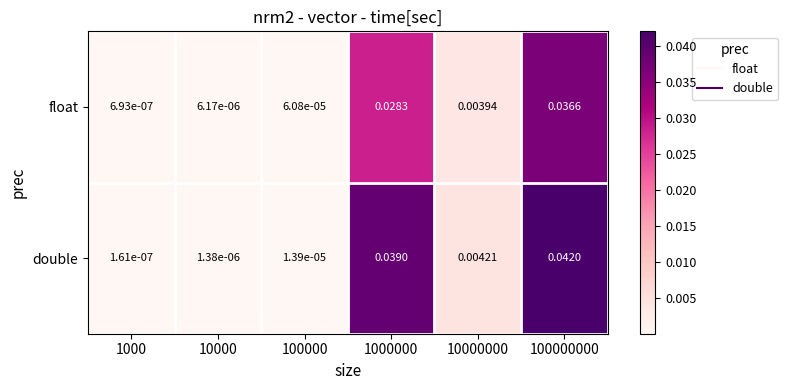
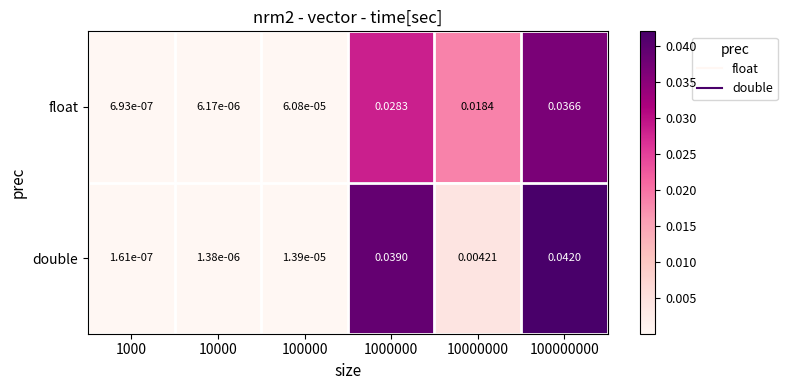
  {
    "float": {
      "1000": "6.93e-07",
      "10000": "6.17e-06",
      "100000": "6.08e-05",
      "1000000": "0.0283",
-     "10000000": "0.00394",
+     "10000000": "0.0184",
      "100000000": "0.0366"
    },
    "double": {
      "1000": "1.61e-07",
      "10000": "1.38e-06",
      "100000": "1.39e-05",
      "1000000": "0.0390",
      "10000000": "0.00421",
      "100000000": "0.0420"
    }
  }
